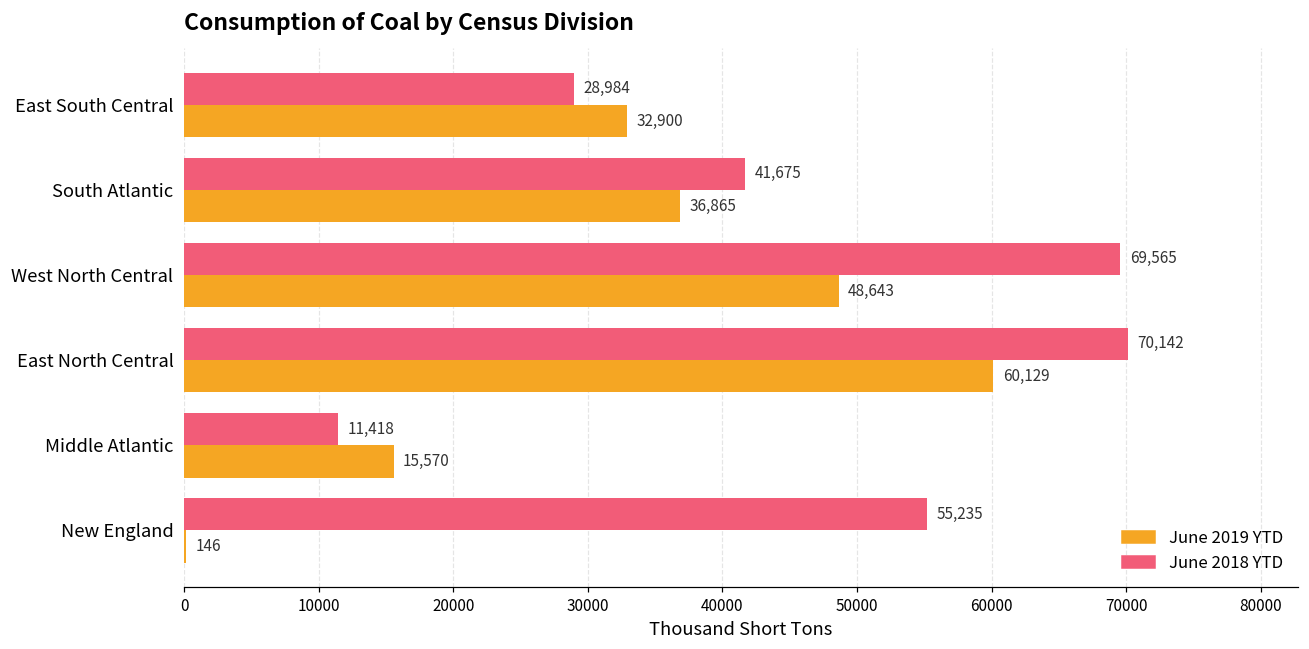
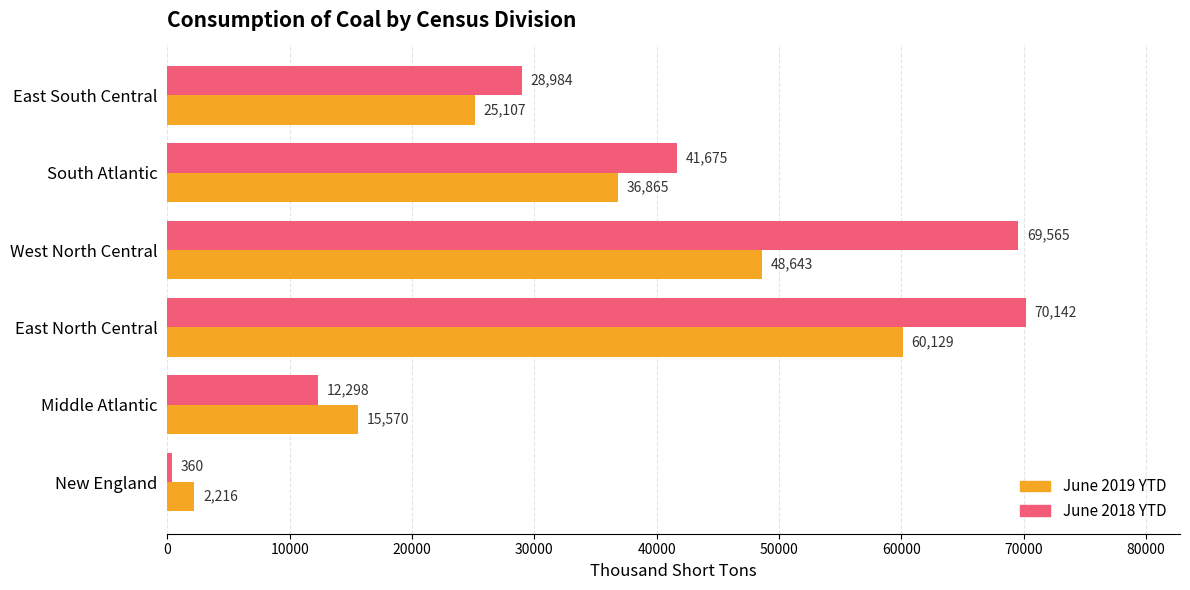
  {
    "June 2019 YTD": {
-     "East South Central": "32,900",
+     "East South Central": "25,107",
      "South Atlantic": "36,865",
      "West North Central": "48,643",
      "East North Central": "60,129",
      "Middle Atlantic": "15,570",
-     "New England": "146"
+     "New England": "2,216"
    },
    "June 2018 YTD": {
      "East South Central": "28,984",
      "South Atlantic": "41,675",
      "West North Central": "69,565",
      "East North Central": "70,142",
-     "Middle Atlantic": "11,418",
-     "New England": "55,235"
+     "Middle Atlantic": "12,298",
+     "New England": "360"
    }
  }
